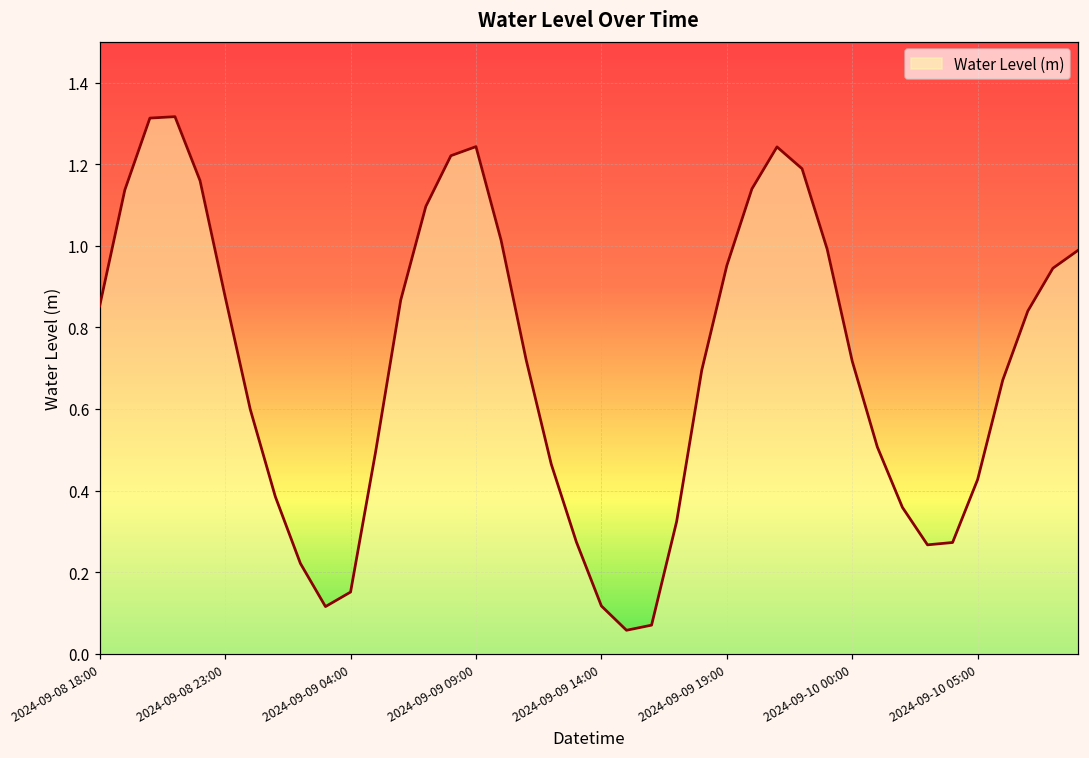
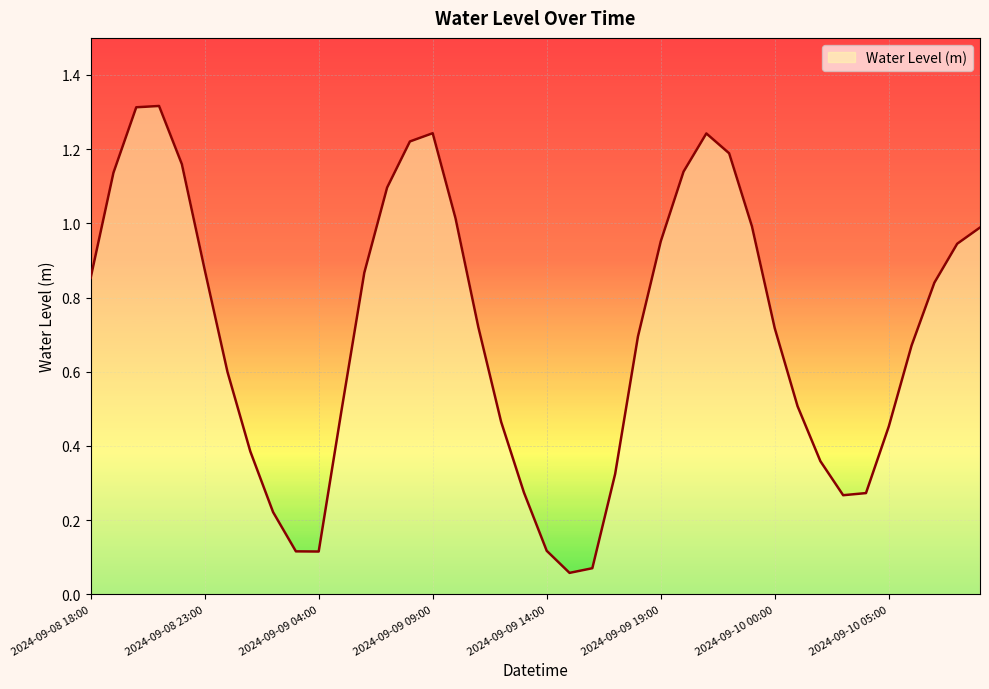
  {
    "2024-09-08 18:00": 0.85,
    "2024-09-08 23:00": 0.88,
-   "2024-09-09 04:00": 0.15,
+   "2024-09-09 04:00": 0.12,
    "2024-09-09 09:00": 1.24,
    "2024-09-09 14:00": 0.12,
    "2024-09-09 19:00": 0.95,
    "2024-09-10 00:00": 0.72,
-   "2024-09-10 05:00": 0.43
+   "2024-09-10 05:00": 0.45
  }
